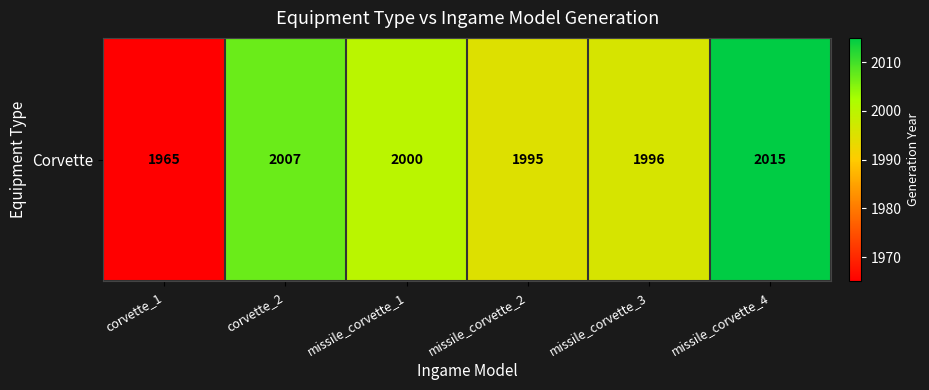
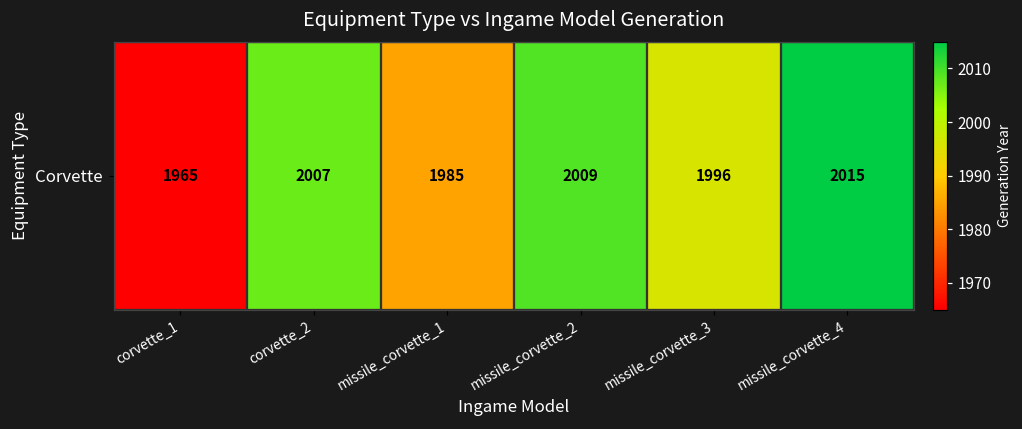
  {
    "Corvette": {
      "corvette_1": 1965,
      "corvette_2": 2007,
-     "missile_corvette_1": 2000,
-     "missile_corvette_2": 1995,
+     "missile_corvette_1": 1985,
+     "missile_corvette_2": 2009,
      "missile_corvette_3": 1996,
      "missile_corvette_4": 2015
    }
  }
